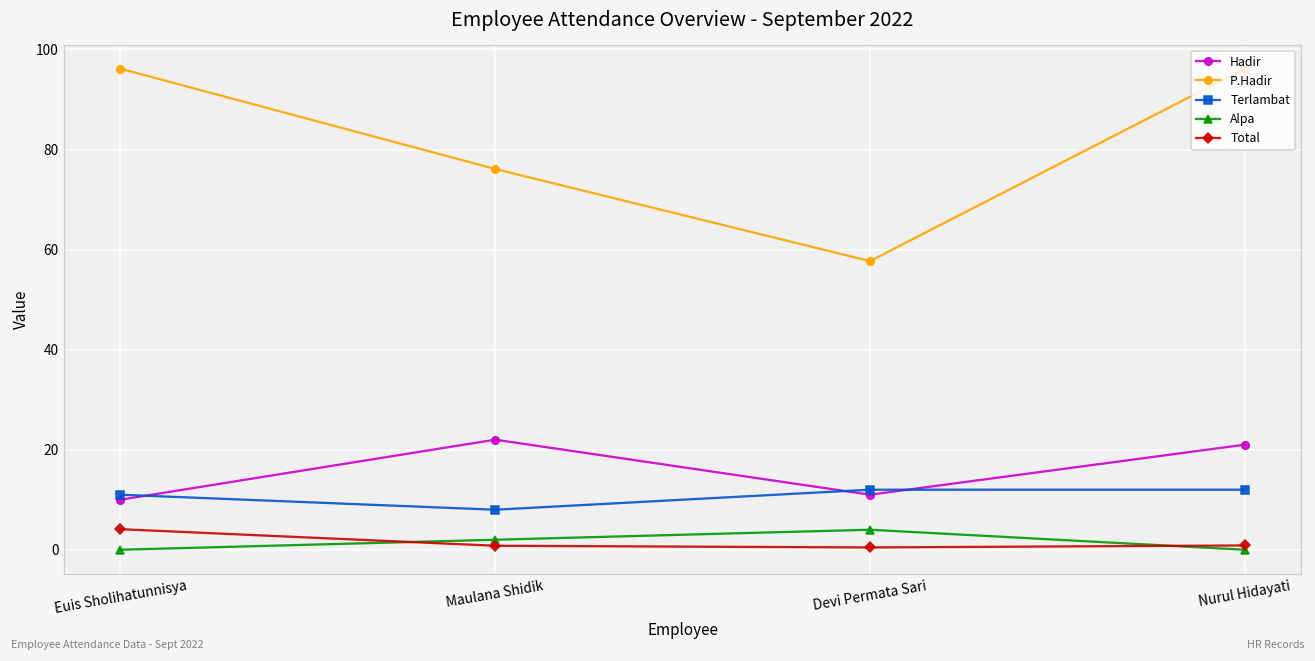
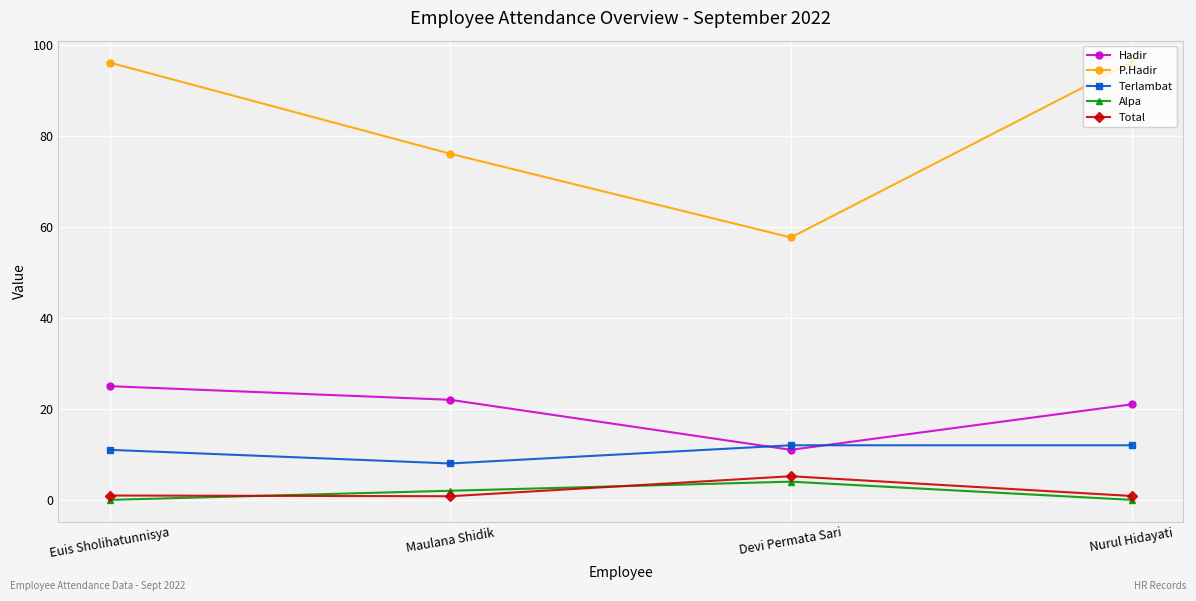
  {
    "Hadir": {
-     "Euis Sholihatunnisya": 10,
+     "Euis Sholihatunnisya": 25,
      "Maulana Shidik": 22,
      "Devi Permata Sari": 11,
      "Nurul Hidayati": 21
    },
    "P.Hadir": {
      "Euis Sholihatunnisya": 96,
      "Maulana Shidik": 76,
      "Devi Permata Sari": 58
    },
    "Terlambat": {
      "Euis Sholihatunnisya": 11,
      "Maulana Shidik": 8,
      "Devi Permata Sari": 12,
      "Nurul Hidayati": 12
    },
    "Alpa": {
      "Euis Sholihatunnisya": 0,
      "Maulana Shidik": 2,
      "Devi Permata Sari": 4,
      "Nurul Hidayati": 0
    },
    "Total": {
-     "Euis Sholihatunnisya": 4,
+     "Euis Sholihatunnisya": 1,
      "Maulana Shidik": 1,
-     "Devi Permata Sari": 0,
+     "Devi Permata Sari": 5,
      "Nurul Hidayati": 1
    }
  }
